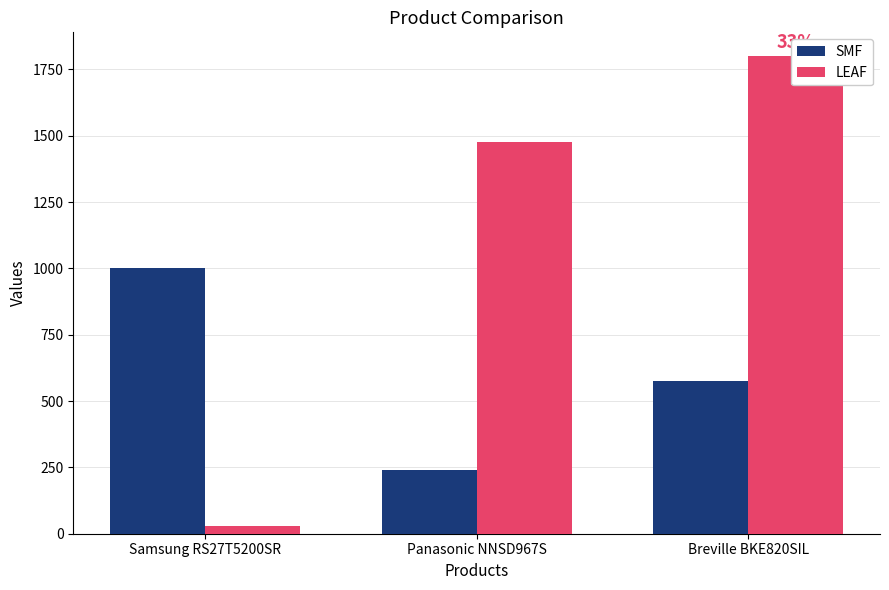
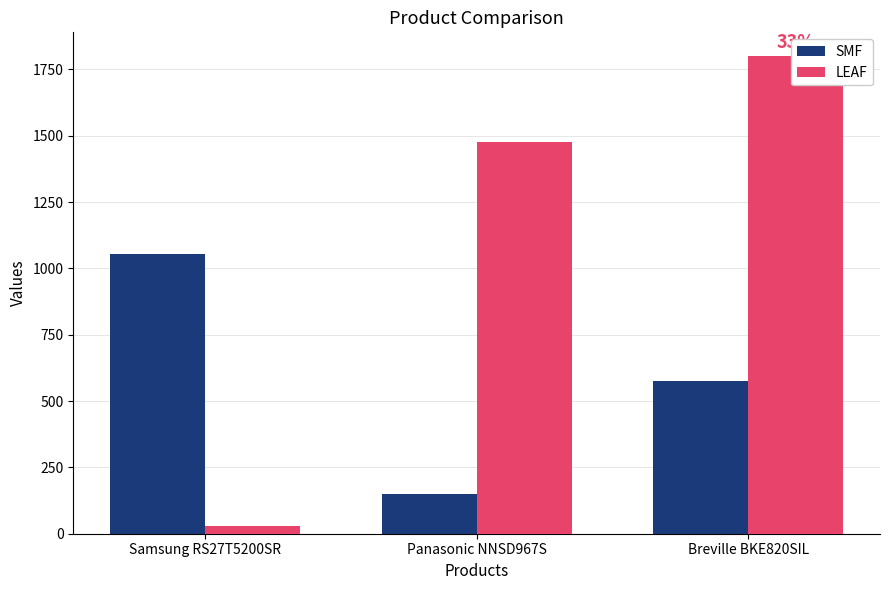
  {
    "SMF": {
-     "Samsung RS27T5200SR": 1000,
-     "Panasonic NNSD967S": 240,
+     "Samsung RS27T5200SR": 1060,
+     "Panasonic NNSD967S": 150,
      "Breville BKE820SIL": 580
    },
    "LEAF": {
      "Samsung RS27T5200SR": 30,
      "Panasonic NNSD967S": 1480
    }
  }
